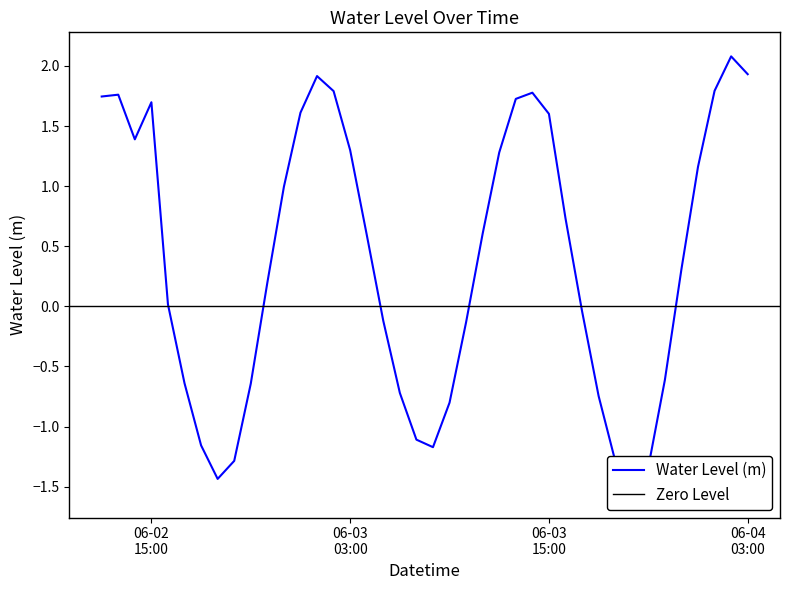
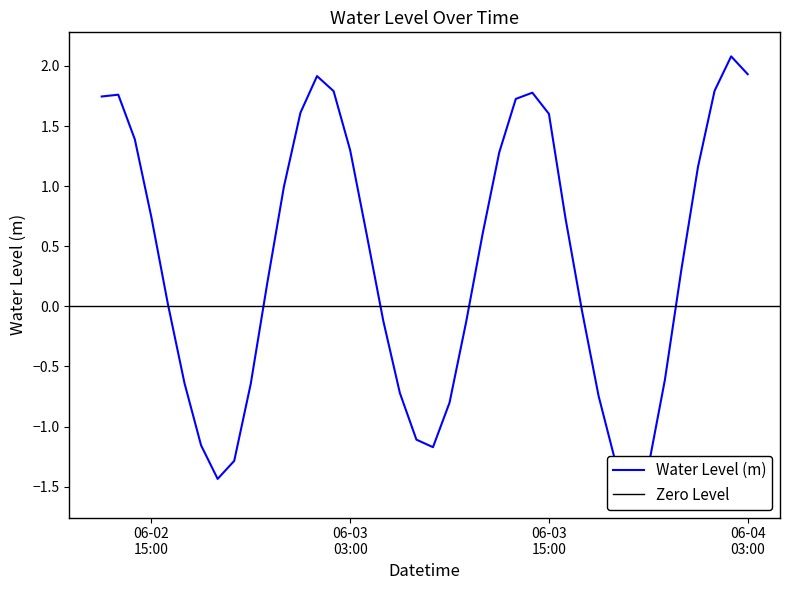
  {
-   "06-02 15:00": 1.70,
+   "06-02 15:00": 0.74,
    "06-03 03:00": 1.30,
    "06-03 15:00": 1.60,
    "06-04 03:00": 1.93
  }
